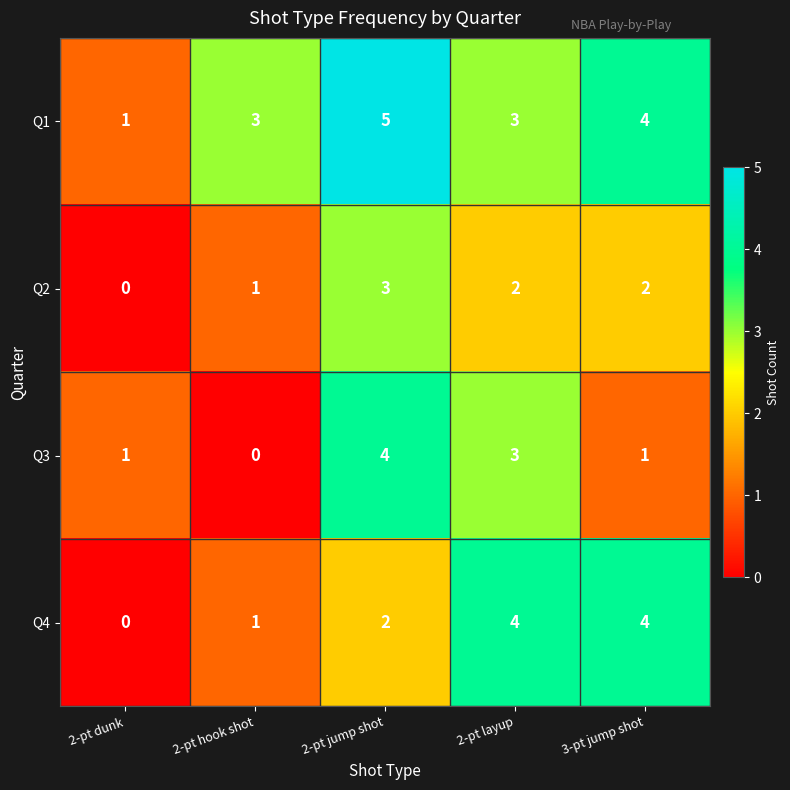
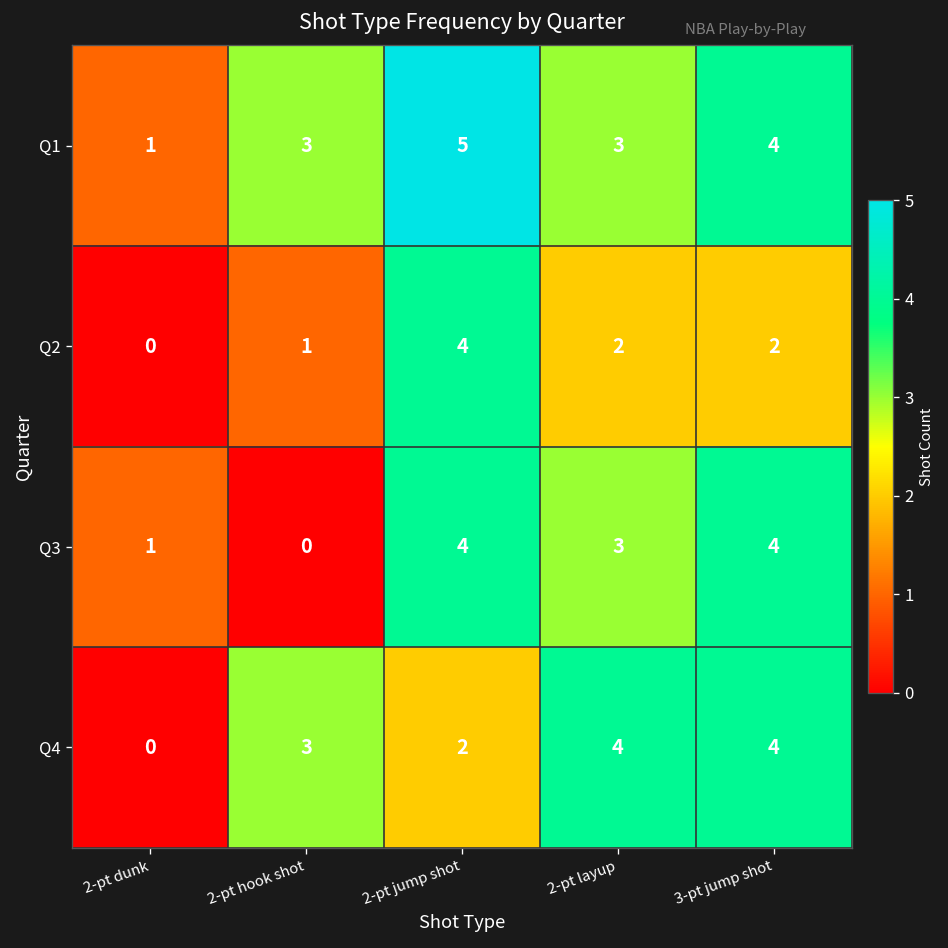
  {
    "Q1": {
      "2-pt dunk": 1,
      "2-pt hook shot": 3,
      "2-pt jump shot": 5,
      "2-pt layup": 3,
      "3-pt jump shot": 4
    },
    "Q2": {
      "2-pt dunk": 0,
      "2-pt hook shot": 1,
-     "2-pt jump shot": 3,
+     "2-pt jump shot": 4,
      "2-pt layup": 2,
      "3-pt jump shot": 2
    },
    "Q3": {
      "2-pt dunk": 1,
      "2-pt hook shot": 0,
      "2-pt jump shot": 4,
      "2-pt layup": 3,
-     "3-pt jump shot": 1
+     "3-pt jump shot": 4
    },
    "Q4": {
      "2-pt dunk": 0,
-     "2-pt hook shot": 1,
+     "2-pt hook shot": 3,
      "2-pt jump shot": 2,
      "2-pt layup": 4,
      "3-pt jump shot": 4
    }
  }
